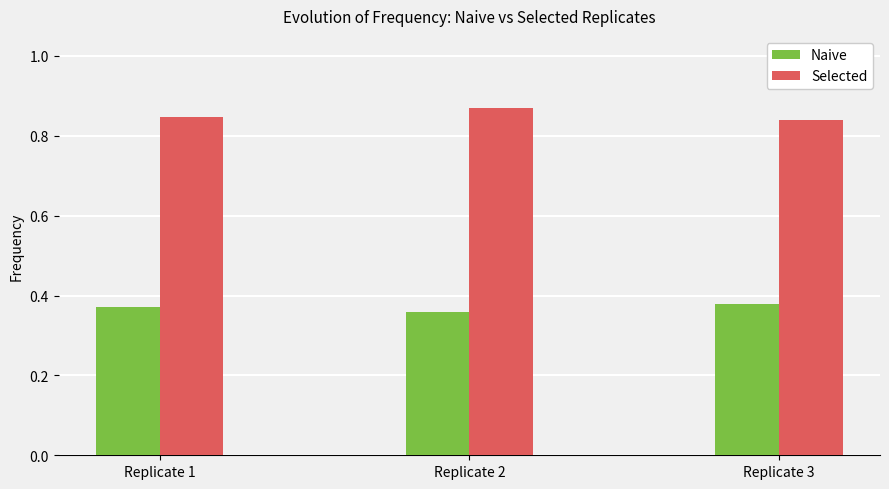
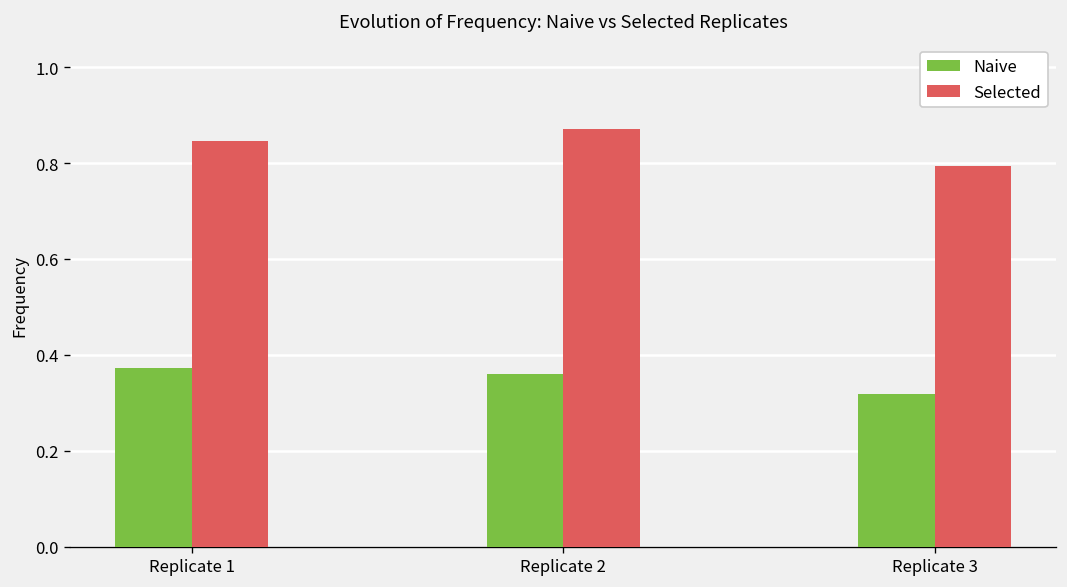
  {
    "Naive": {
      "Replicate 1": 0.37,
      "Replicate 2": 0.36,
-     "Replicate 3": 0.38
+     "Replicate 3": 0.32
    },
    "Selected": {
      "Replicate 1": 0.85,
      "Replicate 2": 0.87,
-     "Replicate 3": 0.84
+     "Replicate 3": 0.79
    }
  }
